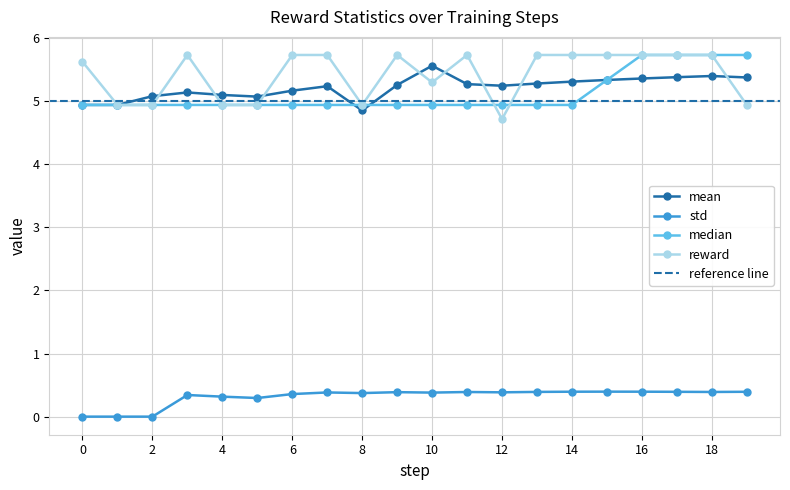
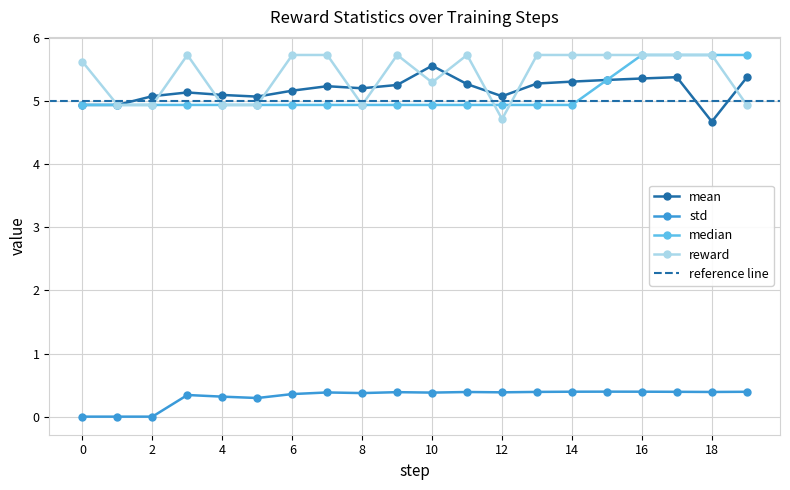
  {
    "mean": {
      "2": 5.1,
      "4": 5.1,
      "6": 5.2,
-     "8": 4.9,
+     "8": 5.2,
      "10": 5.6,
-     "12": 5.2,
+     "12": 5.1,
      "14": 5.3,
      "16": 5.4,
-     "18": 5.4
+     "18": 4.7
    },
    "reward": {
      "0": 5.6,
      "6": 5.7,
      "10": 5.3,
      "12": 4.7,
      "14": 5.7
    }
  }
